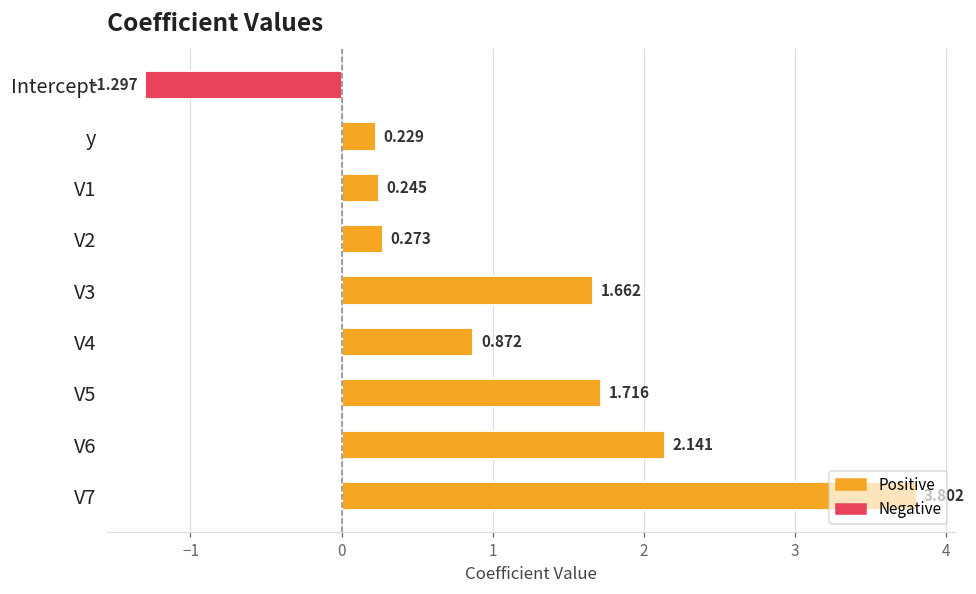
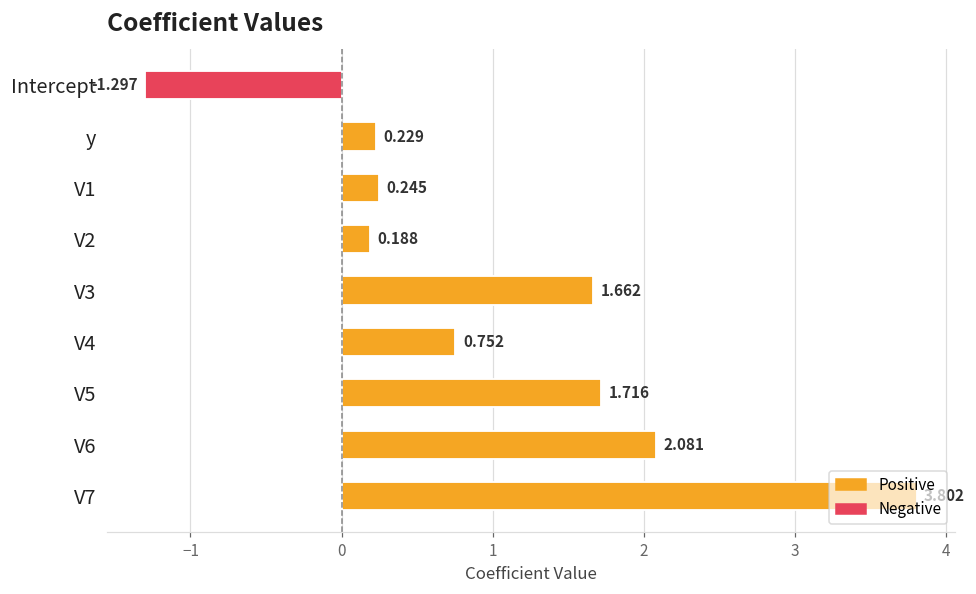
  {
    "Intercept": -1.297,
    "y": 0.229,
    "V1": 0.245,
-   "V2": 0.273,
+   "V2": 0.188,
    "V3": 1.662,
-   "V4": 0.872,
+   "V4": 0.752,
    "V5": 1.716,
-   "V6": 2.141
+   "V6": 2.081
  }
